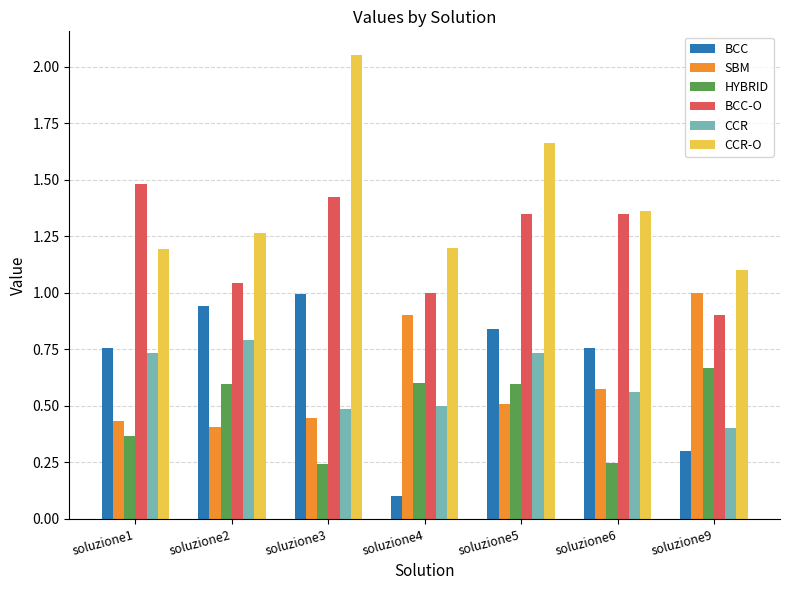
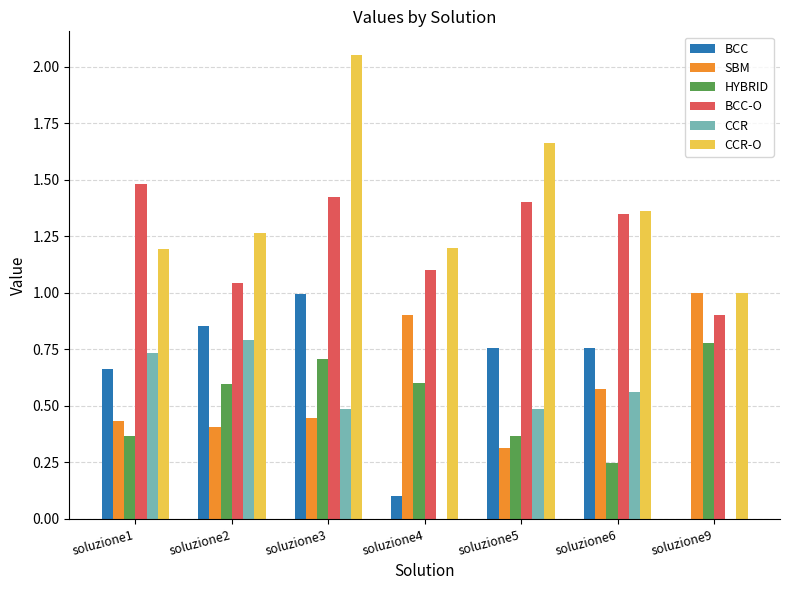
  {
    "BCC": {
-     "soluzione1": 0.76,
-     "soluzione2": 0.94,
+     "soluzione1": 0.66,
+     "soluzione2": 0.85,
      "soluzione3": 0.99,
      "soluzione4": 0.10,
-     "soluzione5": 0.84,
+     "soluzione5": 0.76,
      "soluzione6": 0.76,
-     "soluzione9": 0.3
+     "soluzione9": 0.0
    },
    "SBM": {
      "soluzione1": 0.43,
      "soluzione2": 0.41,
      "soluzione3": 0.44,
      "soluzione4": 0.90,
-     "soluzione5": 0.51,
+     "soluzione5": 0.31,
      "soluzione6": 0.57,
      "soluzione9": 1.00
    },
    "HYBRID": {
      "soluzione1": 0.37,
      "soluzione2": 0.60,
-     "soluzione3": 0.24,
+     "soluzione3": 0.71,
      "soluzione4": 0.60,
-     "soluzione5": 0.60,
+     "soluzione5": 0.37,
      "soluzione6": 0.25,
-     "soluzione9": 0.67
+     "soluzione9": 0.78
    },
    "BCC-O": {
      "soluzione1": 1.48,
      "soluzione2": 1.04,
      "soluzione3": 1.42,
-     "soluzione4": 1.0,
-     "soluzione5": 1.35,
+     "soluzione4": 1.1,
+     "soluzione5": 1.40,
      "soluzione6": 1.35,
      "soluzione9": 0.90
    },
    "CCR": {
      "soluzione1": 0.73,
      "soluzione2": 0.79,
      "soluzione3": 0.49,
-     "soluzione4": 0.5,
-     "soluzione5": 0.73,
+     "soluzione4": 0.0,
+     "soluzione5": 0.49,
      "soluzione6": 0.56,
-     "soluzione9": 0.4
+     "soluzione9": 0.0
    },
    "CCR-O": {
      "soluzione1": 1.2,
      "soluzione2": 1.26,
      "soluzione3": 2.05,
      "soluzione4": 1.2,
      "soluzione5": 1.66,
      "soluzione6": 1.36,
-     "soluzione9": 1.1
+     "soluzione9": 1.0
    }
  }
